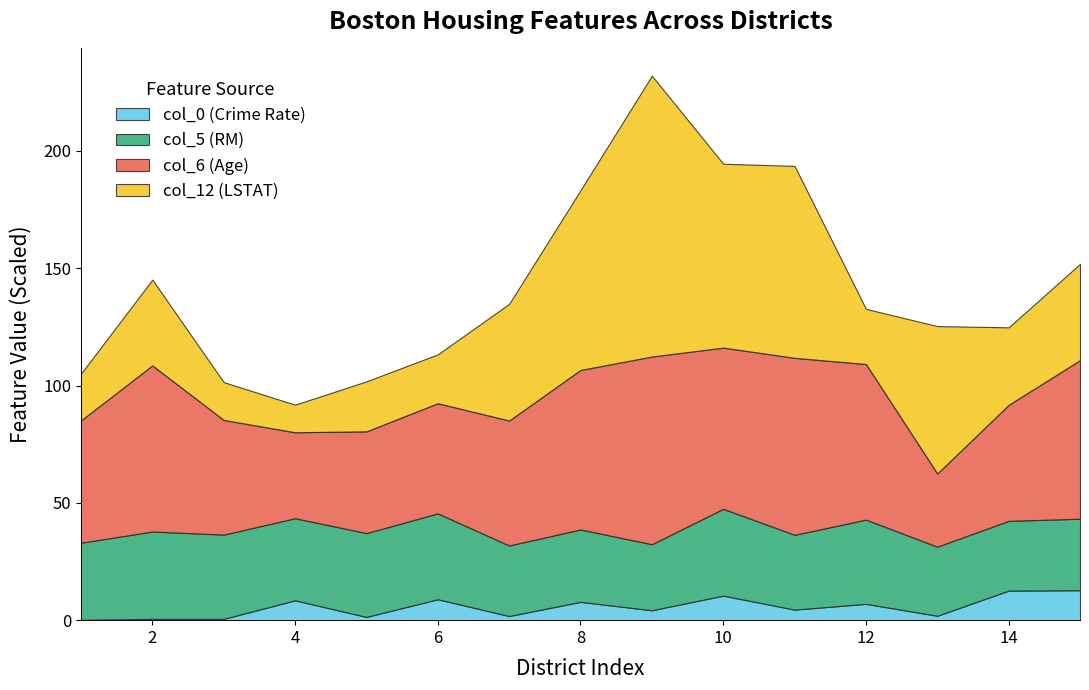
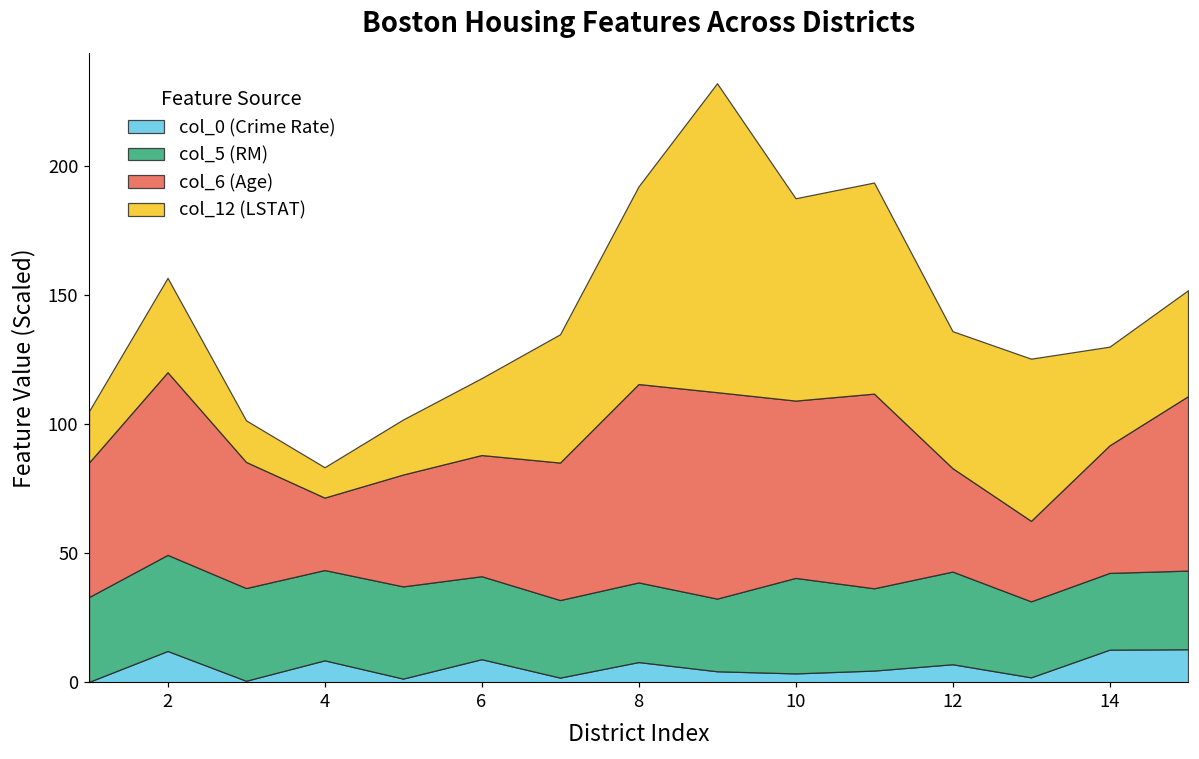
  {
    "col_0 (Crime Rate)": {
-     "2": 1,
+     "2": 12,
      "4": 8,
      "6": 9,
      "8": 8,
-     "10": 10,
+     "10": 3,
      "12": 7,
      "14": 13
    },
    "col_5 (RM)": {
      "2": 37,
      "4": 35,
-     "6": 37,
+     "6": 32,
      "8": 31,
      "10": 37,
      "12": 36,
      "14": 30
    },
    "col_6 (Age)": {
      "2": 71,
-     "4": 37,
+     "4": 28,
      "6": 47,
-     "8": 68,
+     "8": 77,
      "10": 69,
-     "12": 66,
+     "12": 40,
      "14": 49
    },
    "col_12 (LSTAT)": {
      "2": 37,
      "4": 12,
-     "6": 21,
+     "6": 30,
      "8": 77,
      "10": 78,
-     "12": 24,
-     "14": 33
+     "12": 53,
+     "14": 38
    }
  }
